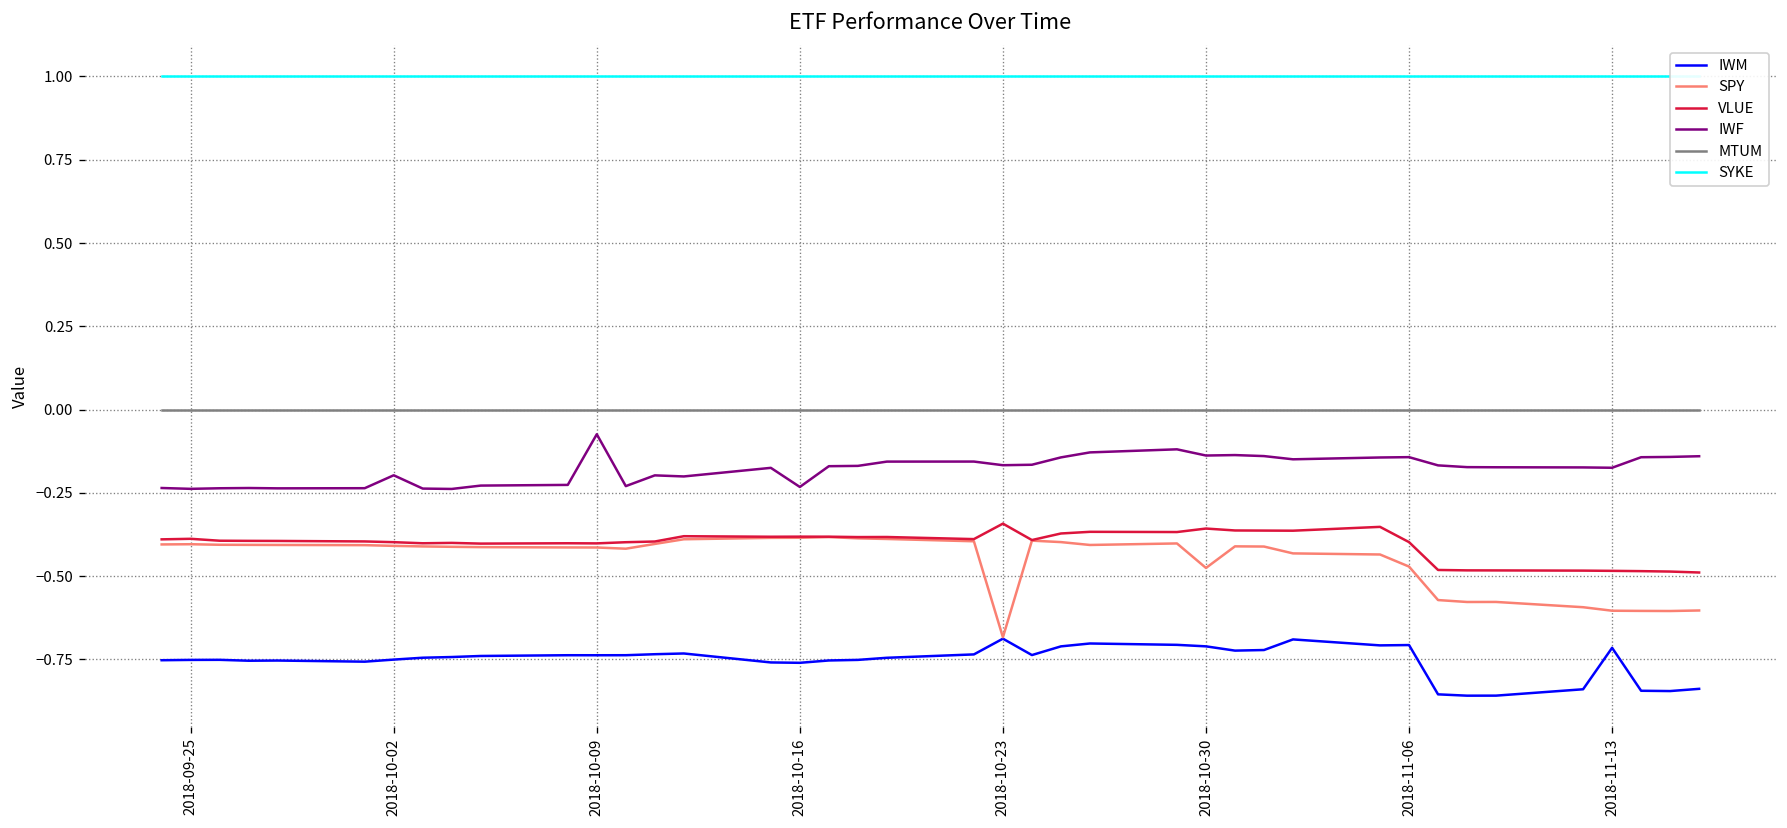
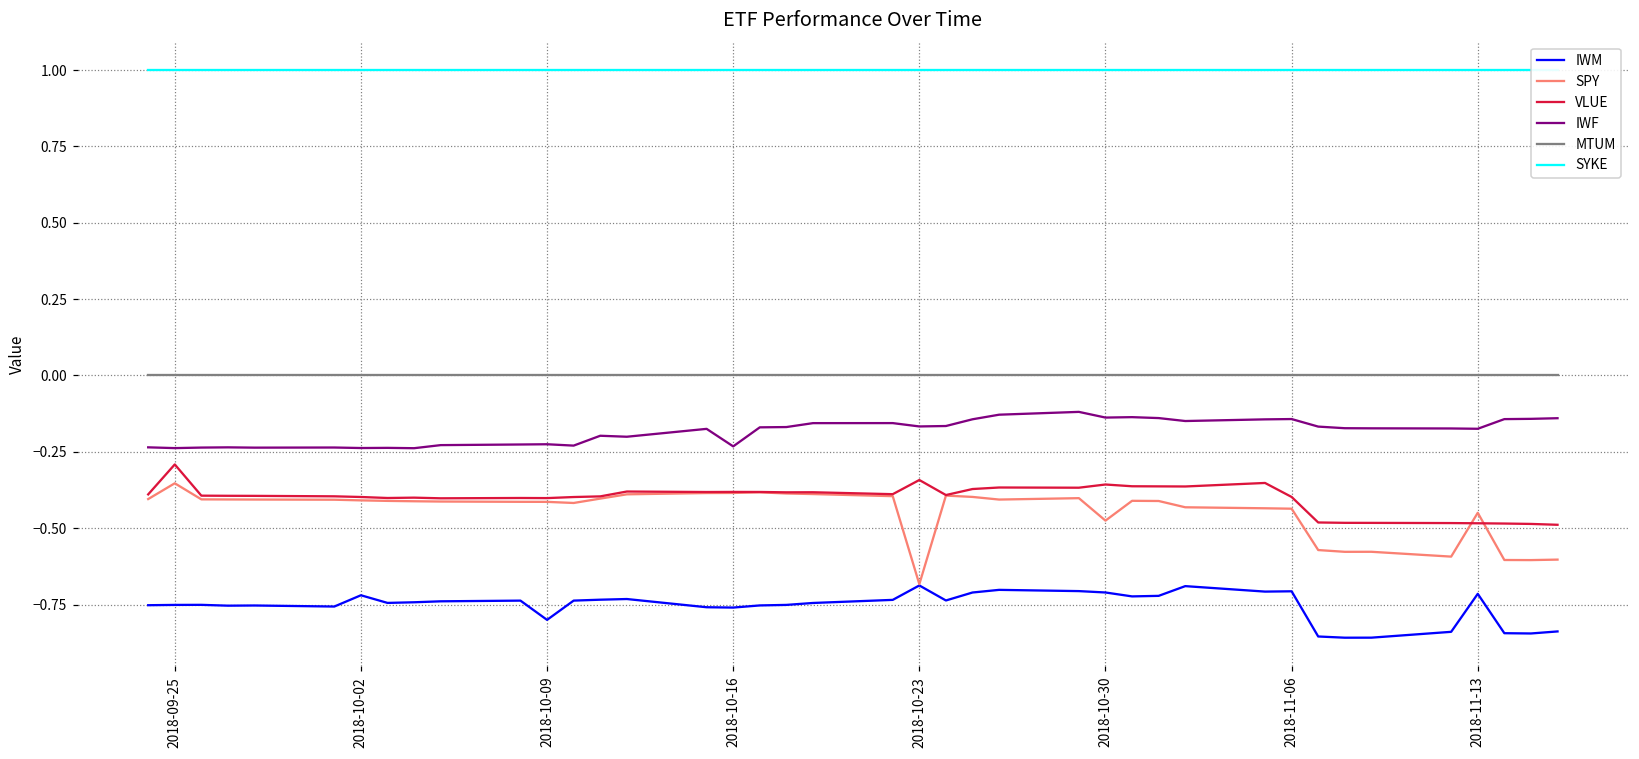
  {
    "IWM": {
      "2018-09-25": -0.75,
-     "2018-10-02": -0.75,
-     "2018-10-09": -0.74,
+     "2018-10-02": -0.72,
+     "2018-10-09": -0.80,
      "2018-10-16": -0.76,
      "2018-10-30": -0.71,
      "2018-11-06": -0.71,
      "2018-11-13": -0.72
    },
    "SPY": {
-     "2018-09-25": -0.40,
+     "2018-09-25": -0.35,
      "2018-10-02": -0.41,
      "2018-10-09": -0.41,
      "2018-10-30": -0.48,
-     "2018-11-06": -0.47,
-     "2018-11-13": -0.60
+     "2018-11-06": -0.44,
+     "2018-11-13": -0.45
    },
    "VLUE": {
-     "2018-09-25": -0.39,
+     "2018-09-25": -0.29,
      "2018-10-02": -0.40,
      "2018-10-09": -0.40,
      "2018-10-23": -0.34,
      "2018-10-30": -0.36,
      "2018-11-06": -0.40,
      "2018-11-13": -0.48
    },
    "IWF": {
      "2018-09-25": -0.24,
-     "2018-10-02": -0.20,
-     "2018-10-09": -0.07,
+     "2018-10-02": -0.24,
+     "2018-10-09": -0.23,
      "2018-10-16": -0.23,
      "2018-10-23": -0.17,
      "2018-10-30": -0.14,
      "2018-11-06": -0.14,
      "2018-11-13": -0.17
    },
    "MTUM": {
      "2018-09-25": 0.00,
      "2018-10-02": 0.00,
      "2018-10-09": 0.00,
      "2018-10-16": 0.00,
      "2018-10-23": 0.00,
      "2018-10-30": 0.00,
      "2018-11-06": 0.00,
      "2018-11-13": 0.00
    },
    "SYKE": {
      "2018-09-25": 1.00,
      "2018-10-02": 1.00,
      "2018-10-09": 1.00,
      "2018-10-16": 1.00,
      "2018-10-23": 1.00,
      "2018-10-30": 1.00,
      "2018-11-06": 1.00,
      "2018-11-13": 1.00
    }
  }
